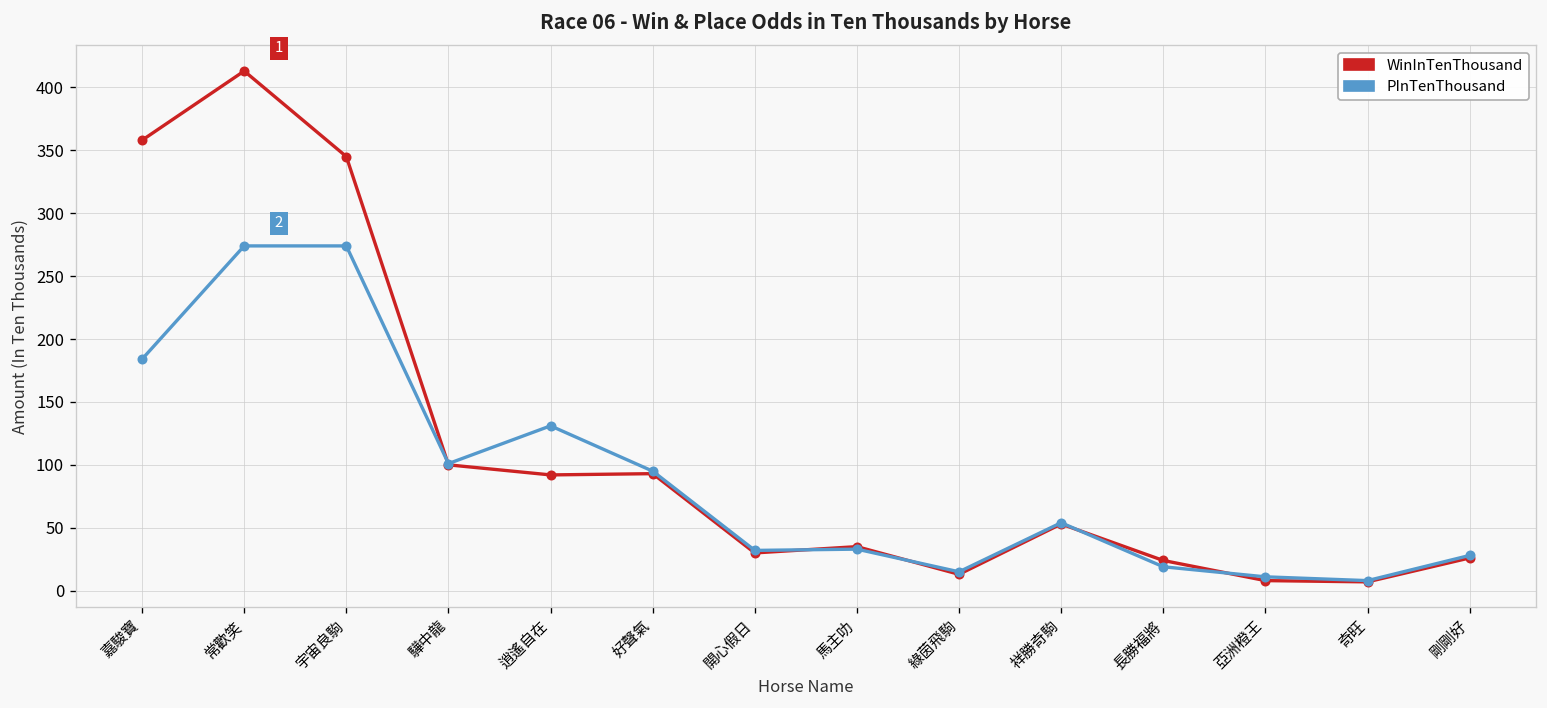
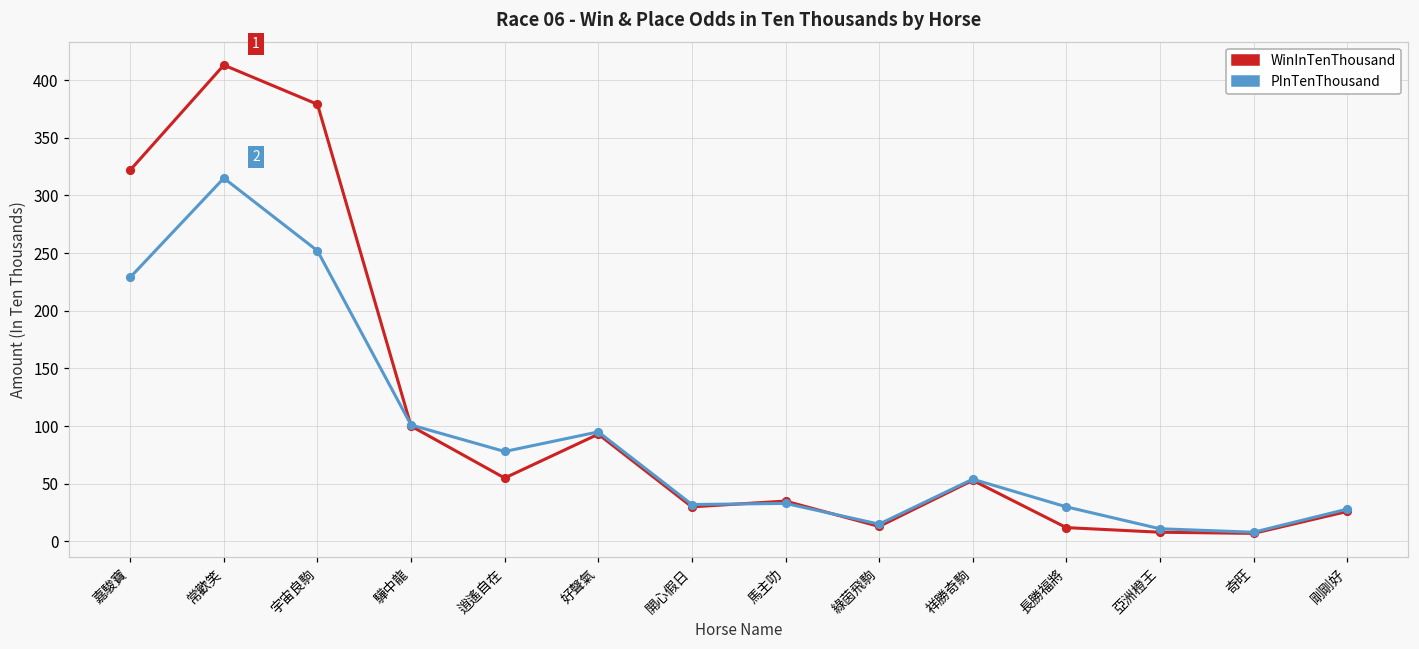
  {
    "WinInTenThousand": {
-     "嘉駿寶": 358,
+     "嘉駿寶": 322,
      "常歡笑": 413,
-     "宇宙良駒": 345,
-     "逍遙自在": 92,
-     "長勝福將": 24,
+     "宇宙良駒": 379,
+     "逍遙自在": 55,
+     "長勝福將": 12,
      "亞洲橙王": 8
    },
    "PInTenThousand": {
-     "嘉駿寶": 184,
-     "常歡笑": 274,
-     "宇宙良駒": 274,
-     "逍遙自在": 131,
-     "長勝福將": 19,
+     "嘉駿寶": 229,
+     "常歡笑": 315,
+     "宇宙良駒": 252,
+     "逍遙自在": 78,
+     "長勝福將": 30,
      "亞洲橙王": 11
    }
  }
